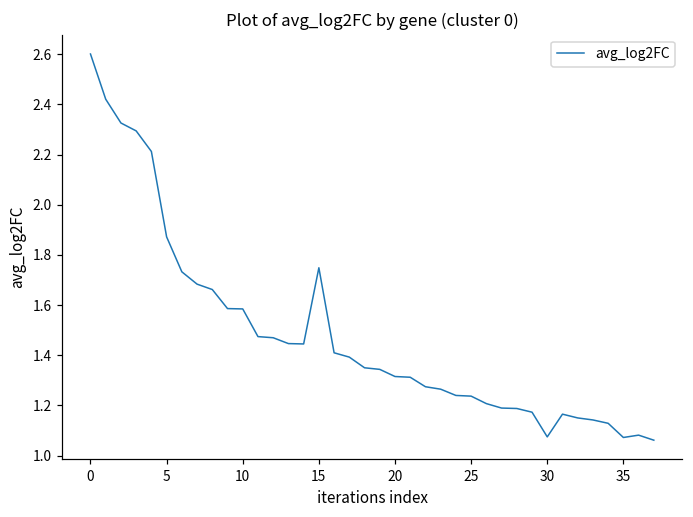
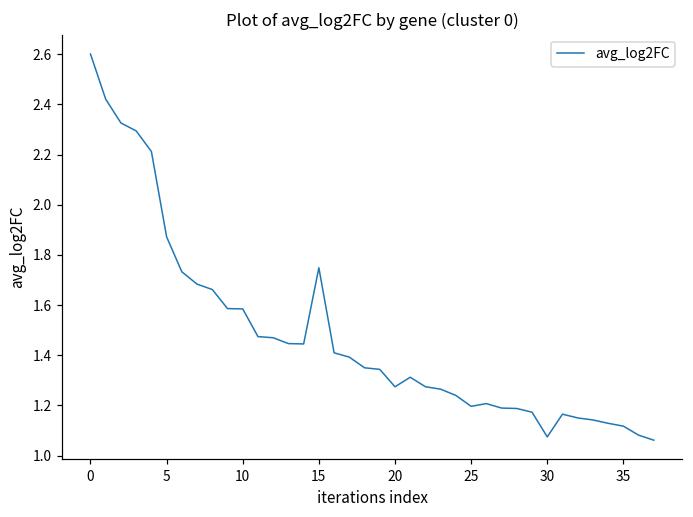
  {
    "0": 2.60,
    "5": 1.87,
    "10": 1.58,
    "15": 1.75,
-   "20": 1.32,
-   "25": 1.24,
+   "20": 1.27,
+   "25": 1.20,
    "30": 1.07,
-   "35": 1.07
+   "35": 1.12
  }
